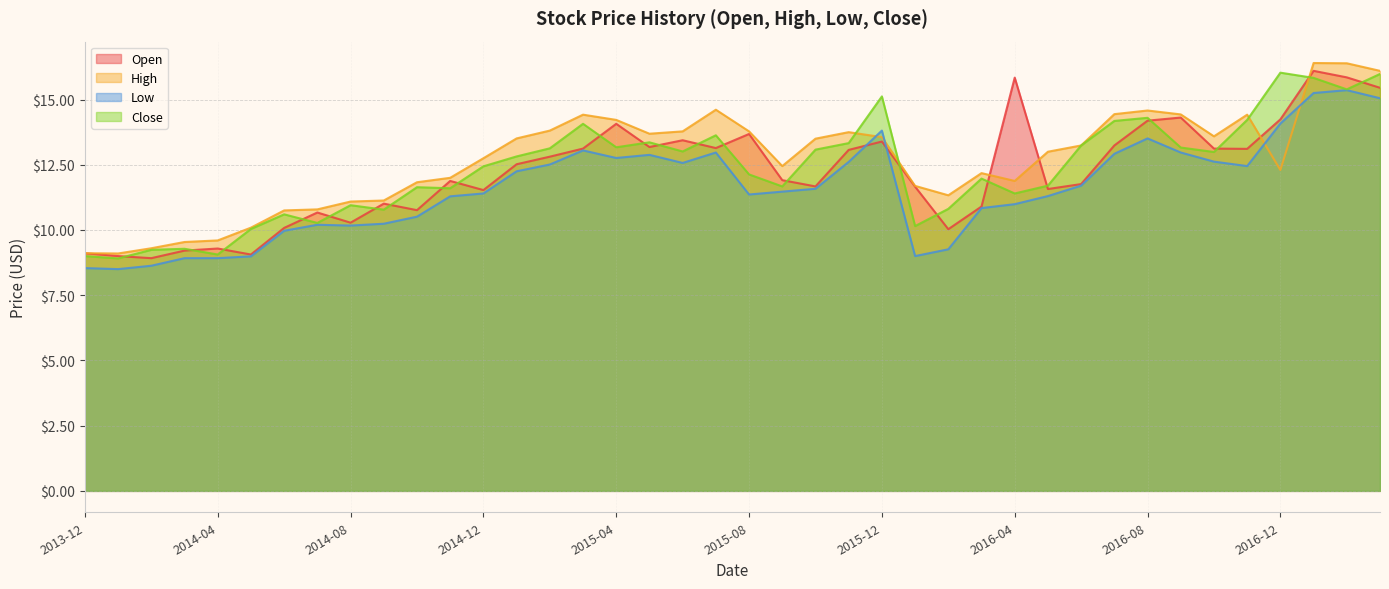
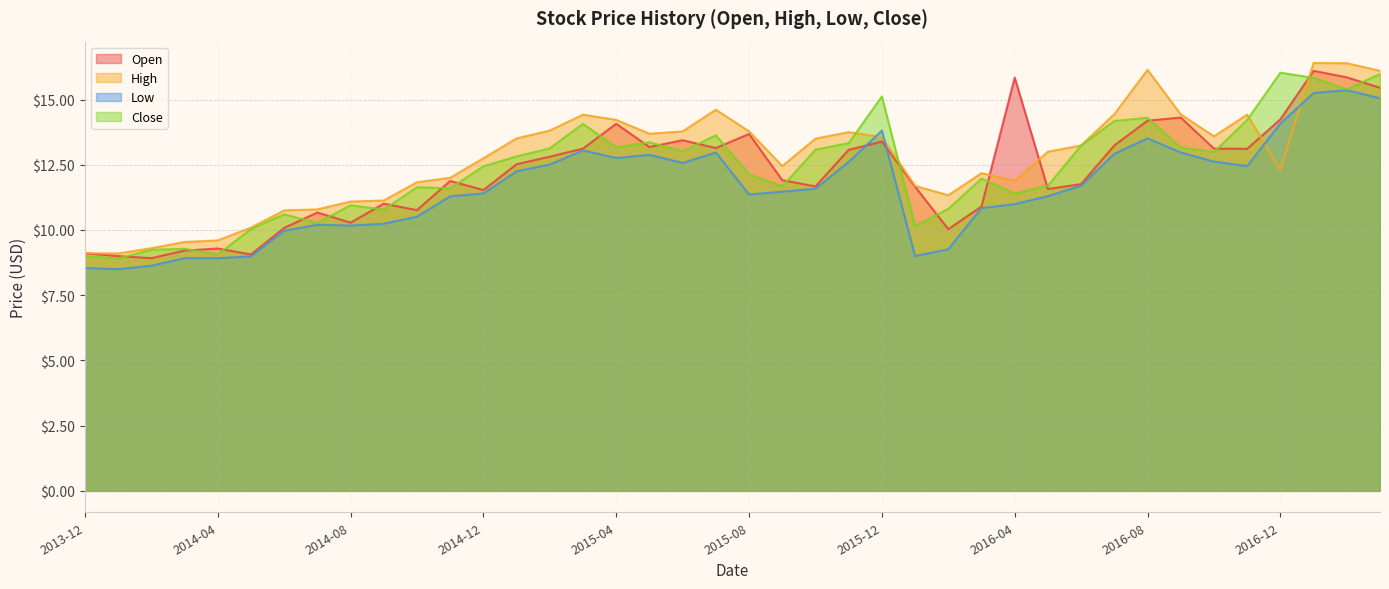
  {
    "Open": {
      "2014-04": "$9.3",
      "2014-08": "$10.3",
      "2014-12": "$11.5",
      "2015-04": "$14.1",
      "2015-08": "$13.7",
      "2015-12": "$13.4",
      "2016-04": "$15.8",
      "2016-08": "$14.2",
      "2016-12": "$14.2"
    },
    "High": {
      "2014-04": "$9.6",
      "2014-08": "$11.1",
      "2014-12": "$12.8",
      "2015-04": "$14.2",
      "2015-08": "$13.8",
      "2015-12": "$13.6",
      "2016-04": "$11.9",
-     "2016-08": "$14.6",
+     "2016-08": "$16.1",
      "2016-12": "$12.3"
    },
    "Low": {
      "2013-12": "$8.5",
      "2014-04": "$8.9",
      "2014-08": "$10.2",
      "2014-12": "$11.4",
      "2015-04": "$12.8",
      "2015-08": "$11.4",
      "2015-12": "$13.8",
      "2016-04": "$11.0",
      "2016-08": "$13.5",
      "2016-12": "$14.1"
    },
    "Close": {
      "2013-12": "$9.0",
      "2014-04": "$9.1",
      "2014-08": "$11.0",
      "2014-12": "$12.4",
      "2015-04": "$13.2",
      "2015-08": "$12.1",
      "2015-12": "$15.1",
      "2016-04": "$11.4",
      "2016-08": "$14.3",
      "2016-12": "$16.0"
    }
  }
